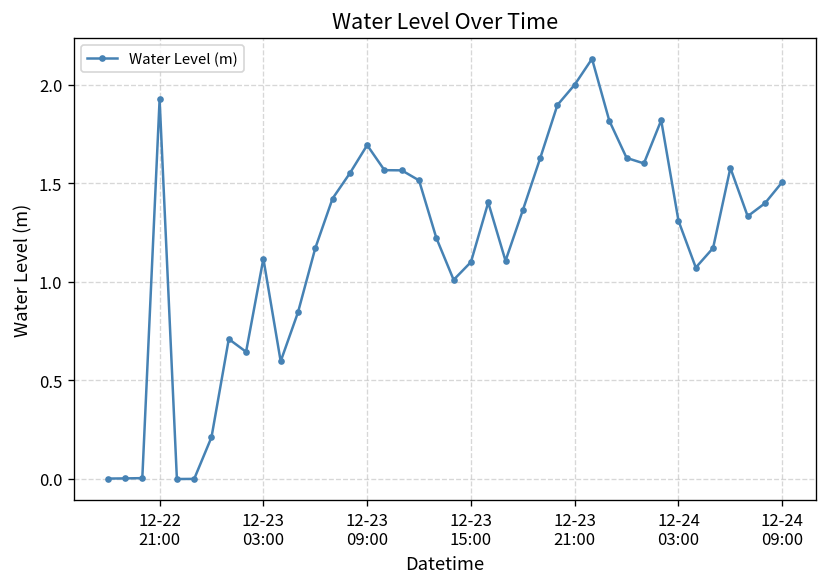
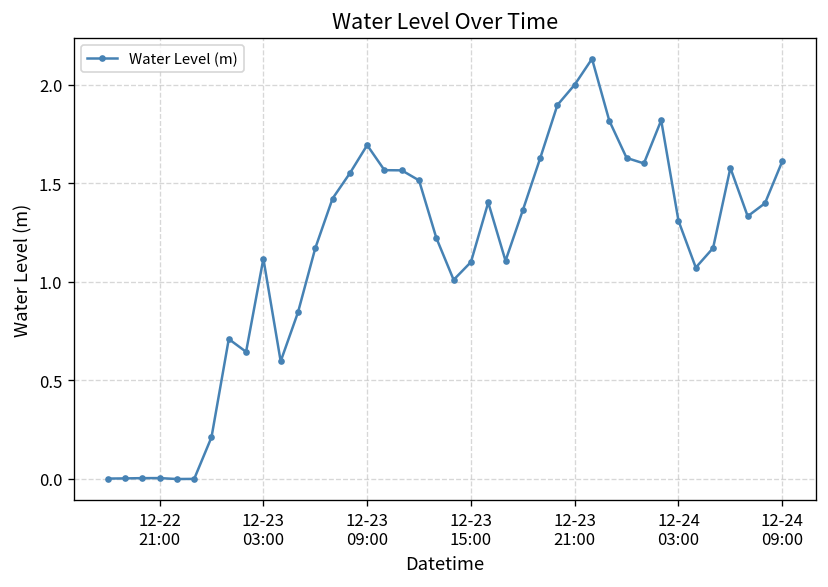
  {
-   "12-22 21:00": 1.93,
+   "12-22 21:00": 0.00,
    "12-23 03:00": 1.12,
    "12-23 09:00": 1.69,
    "12-23 15:00": 1.10,
    "12-23 21:00": 2.00,
    "12-24 03:00": 1.31,
-   "12-24 09:00": 1.51
+   "12-24 09:00": 1.61
  }
